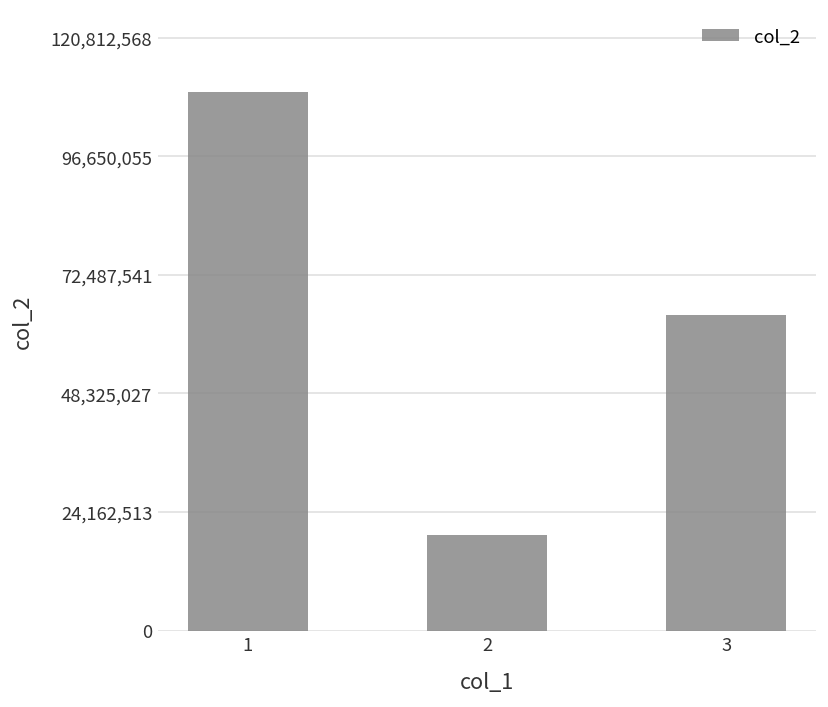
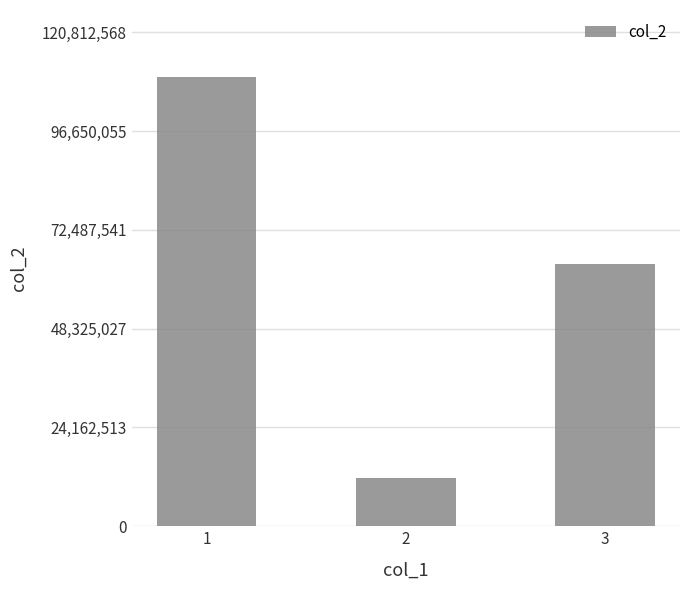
  {
    "1": "110,000,000",
-   "2": "20,000,000",
+   "2": "12,000,000",
    "3": "64,000,000"
  }
